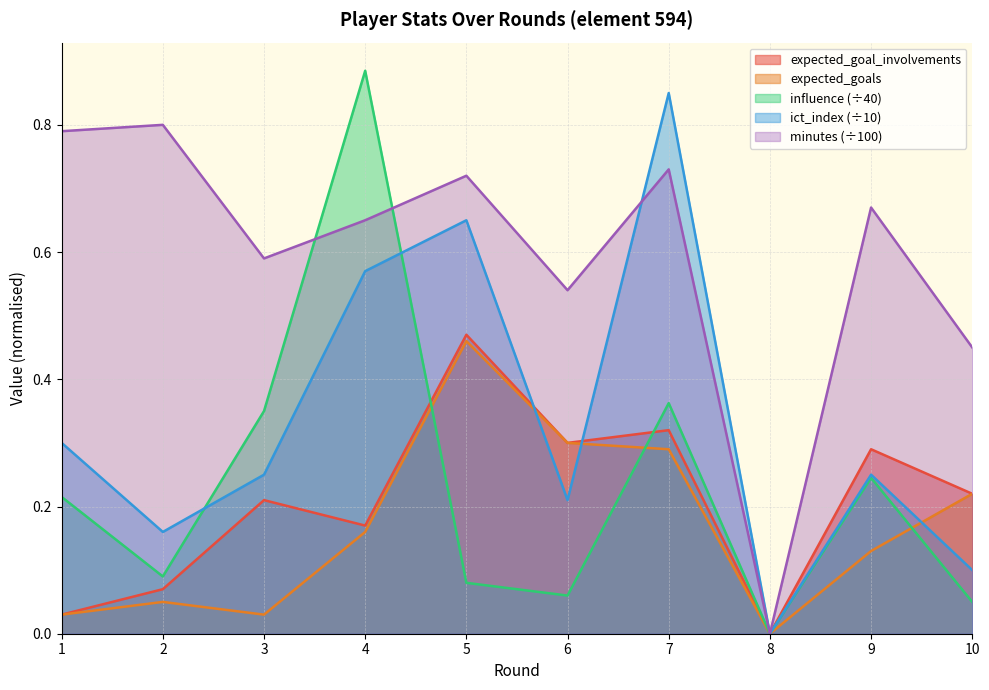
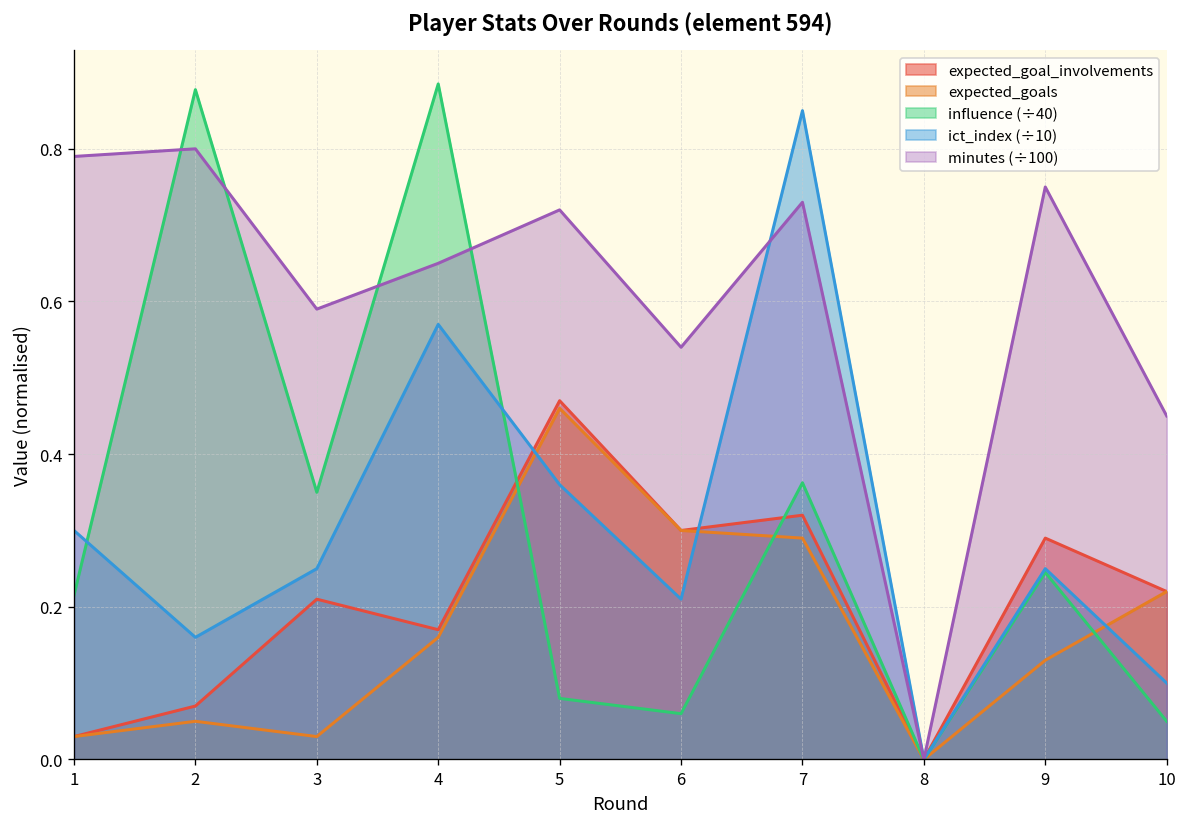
  {
    "influence (÷40)": {
      "1": 0.22,
-     "2": 0.09,
+     "2": 0.88,
      "3": 0.35,
      "4": 0.89,
      "5": 0.08,
      "6": 0.06,
      "7": 0.36,
      "9": 0.25,
      "10": 0.05
    },
    "ict_index (÷10)": {
      "1": 0.30,
      "2": 0.16,
      "3": 0.25,
      "4": 0.57,
-     "5": 0.65,
+     "5": 0.36,
      "6": 0.21,
      "7": 0.85,
      "9": 0.25,
      "10": 0.10
    },
    "minutes (÷100)": {
      "1": 0.79,
      "2": 0.80,
      "3": 0.59,
      "4": 0.65,
      "5": 0.72,
      "6": 0.54,
      "7": 0.73,
-     "9": 0.67,
+     "9": 0.75,
      "10": 0.45
    }
  }
